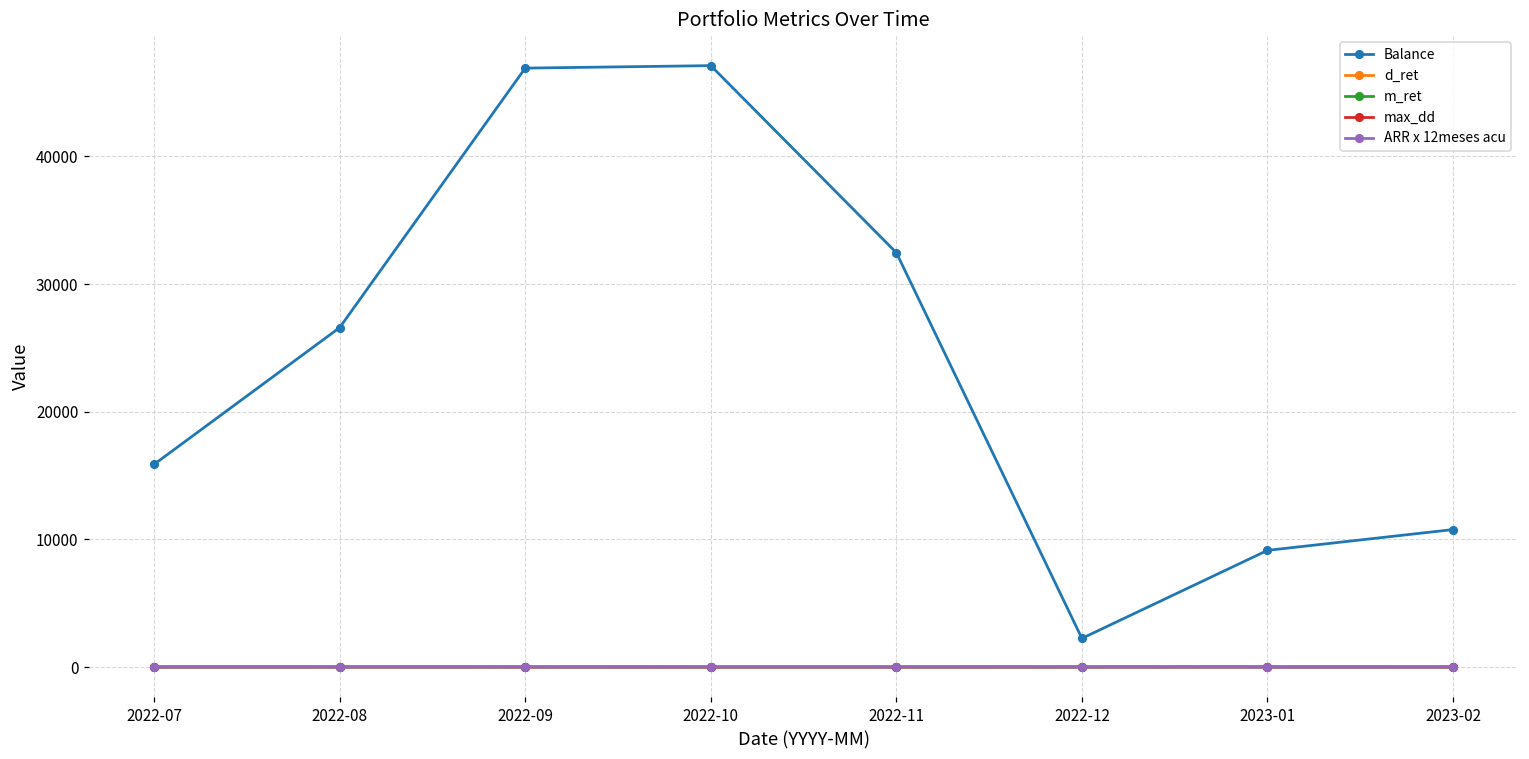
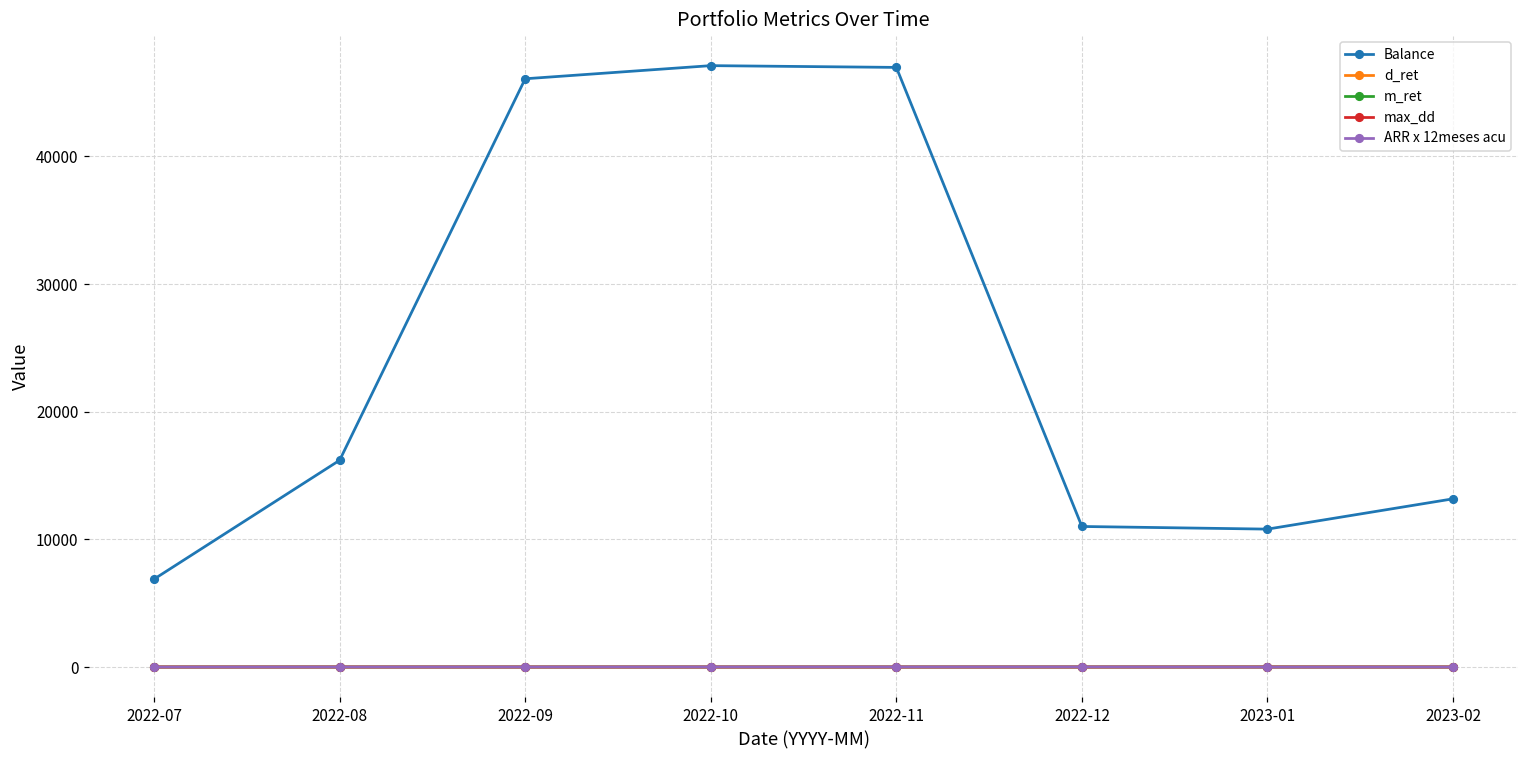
  {
    "Balance": {
-     "2022-07": 15900,
-     "2022-08": 26600,
-     "2022-09": 46900,
+     "2022-07": 6900,
+     "2022-08": 16200,
+     "2022-09": 46100,
      "2022-10": 47100,
-     "2022-11": 32500,
-     "2022-12": 2200,
-     "2023-01": 9100,
-     "2023-02": 10800
+     "2022-11": 47000,
+     "2022-12": 11000,
+     "2023-01": 10800,
+     "2023-02": 13200
    },
    "ARR x 12meses acu": {
      "2022-07": 0,
      "2022-08": 0,
      "2022-09": 0,
      "2022-10": 0,
      "2022-11": 0,
      "2022-12": 0,
      "2023-01": 0,
      "2023-02": 0
    }
  }
